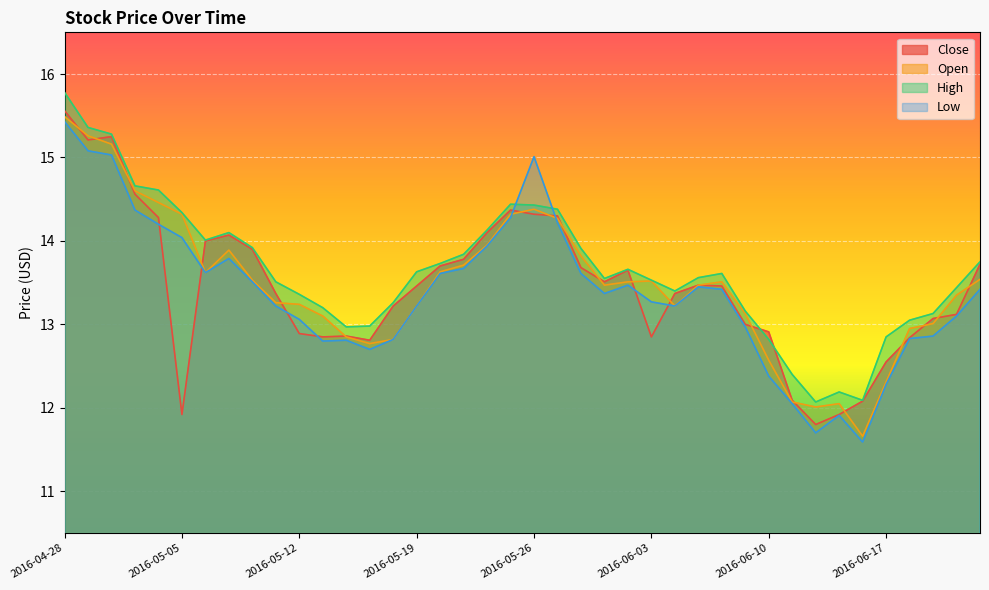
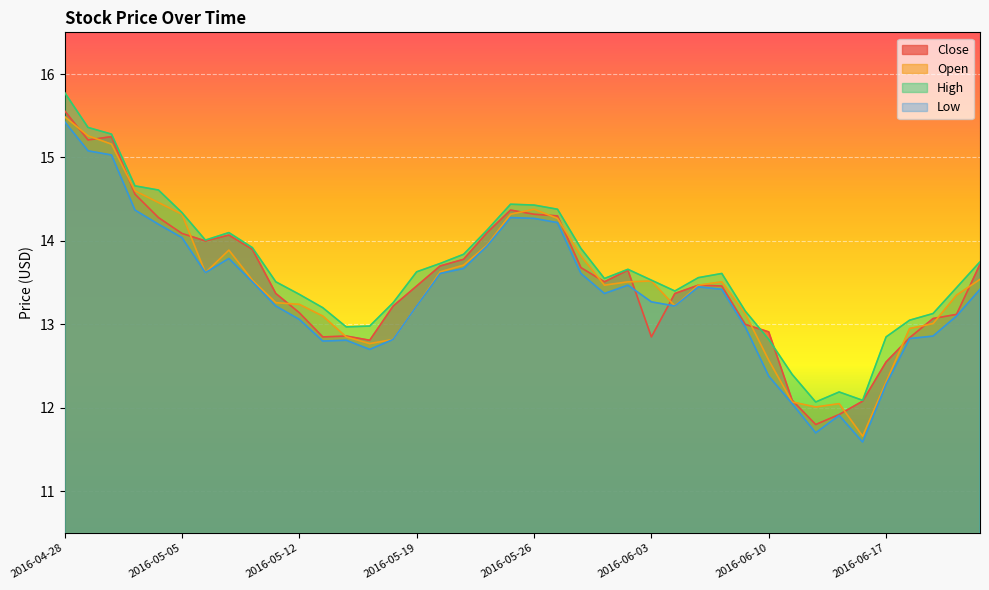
  {
    "Close": {
      "2016-04-28": 15.6,
-     "2016-05-05": 11.9,
-     "2016-05-12": 12.9,
+     "2016-05-05": 14.1,
+     "2016-05-12": 13.1,
      "2016-05-19": 13.5,
      "2016-05-26": 14.3,
      "2016-06-03": 12.9,
      "2016-06-10": 12.9,
      "2016-06-17": 12.6
    },
    "Open": {
      "2016-04-28": 15.5,
      "2016-05-12": 13.2,
      "2016-05-26": 14.4,
      "2016-06-10": 12.6
    },
    "High": {
      "2016-04-28": 15.8,
      "2016-05-12": 13.4,
      "2016-05-19": 13.6,
      "2016-05-26": 14.4,
      "2016-06-10": 12.8,
      "2016-06-17": 12.9
    },
    "Low": {
      "2016-04-28": 15.4,
      "2016-05-05": 14.0,
      "2016-05-12": 13.1,
-     "2016-05-26": 15.0,
+     "2016-05-26": 14.3,
      "2016-06-03": 13.3,
      "2016-06-10": 12.4
    }
  }
